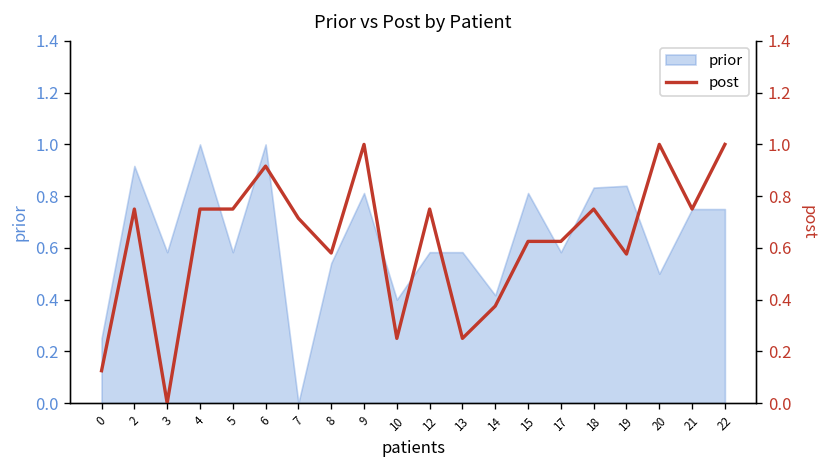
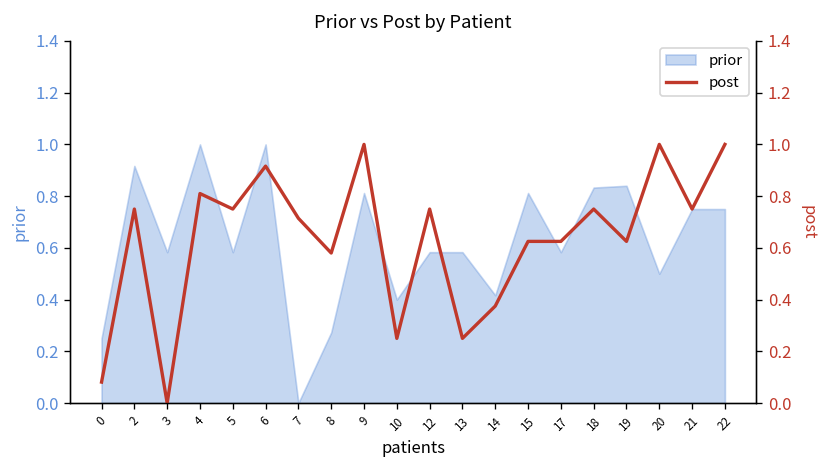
  {
    "prior": {
      "0": 0.25,
      "2": 0.92,
      "3": 0.58,
      "4": 1.00,
      "5": 0.58,
      "6": 1.00,
      "7": 0.00,
-     "8": 0.54,
+     "8": 0.27,
      "9": 0.81,
      "10": 0.40,
      "12": 0.58,
      "13": 0.58,
      "14": 0.42,
      "15": 0.81,
      "17": 0.58,
      "18": 0.83,
      "19": 0.84,
      "20": 0.50,
      "21": 0.75,
      "22": 0.75
    },
    "post": {
-     "0": 0.13,
+     "0": 0.08,
      "2": 0.75,
      "3": 0.00,
-     "4": 0.75,
+     "4": 0.81,
      "5": 0.75,
      "6": 0.92,
      "7": 0.71,
      "8": 0.58,
      "9": 1.00,
      "10": 0.25,
      "12": 0.75,
      "13": 0.25,
      "14": 0.38,
      "15": 0.63,
      "17": 0.63,
      "18": 0.75,
-     "19": 0.58,
+     "19": 0.63,
      "20": 1.00,
      "21": 0.75,
      "22": 1.00
    }
  }
